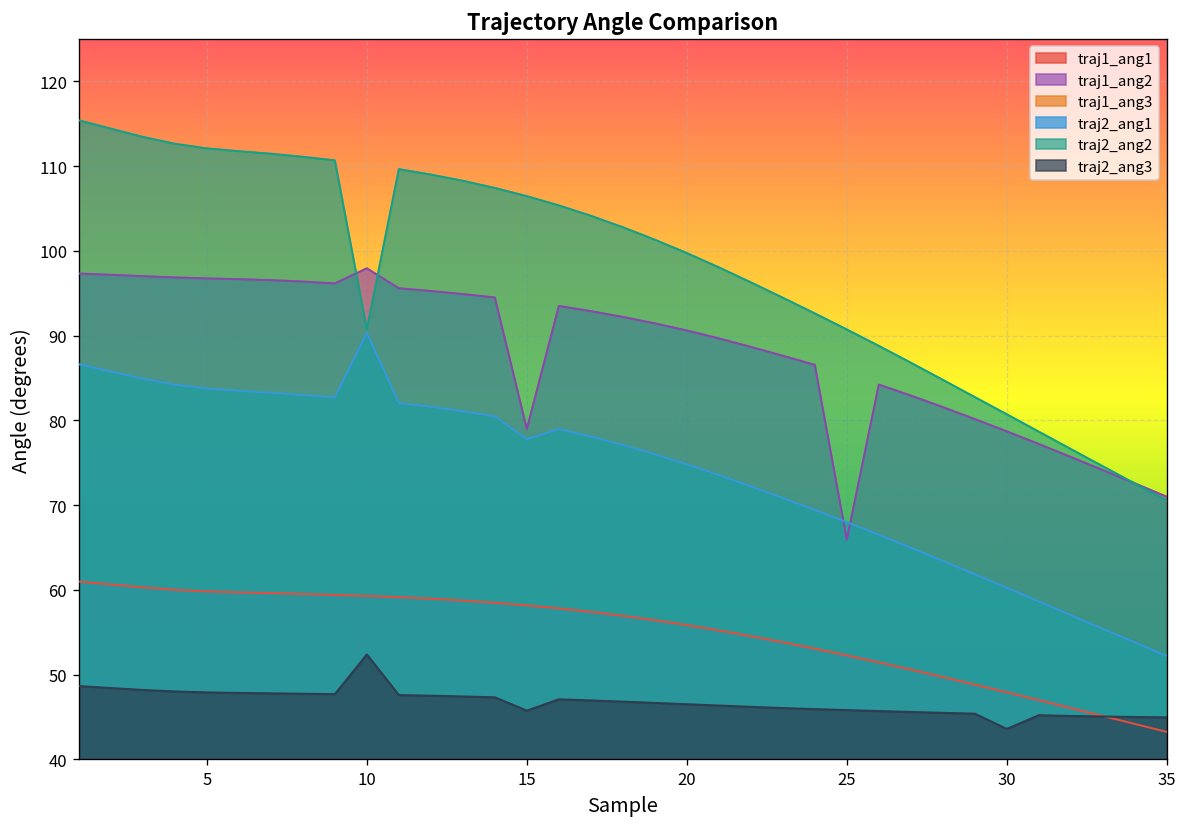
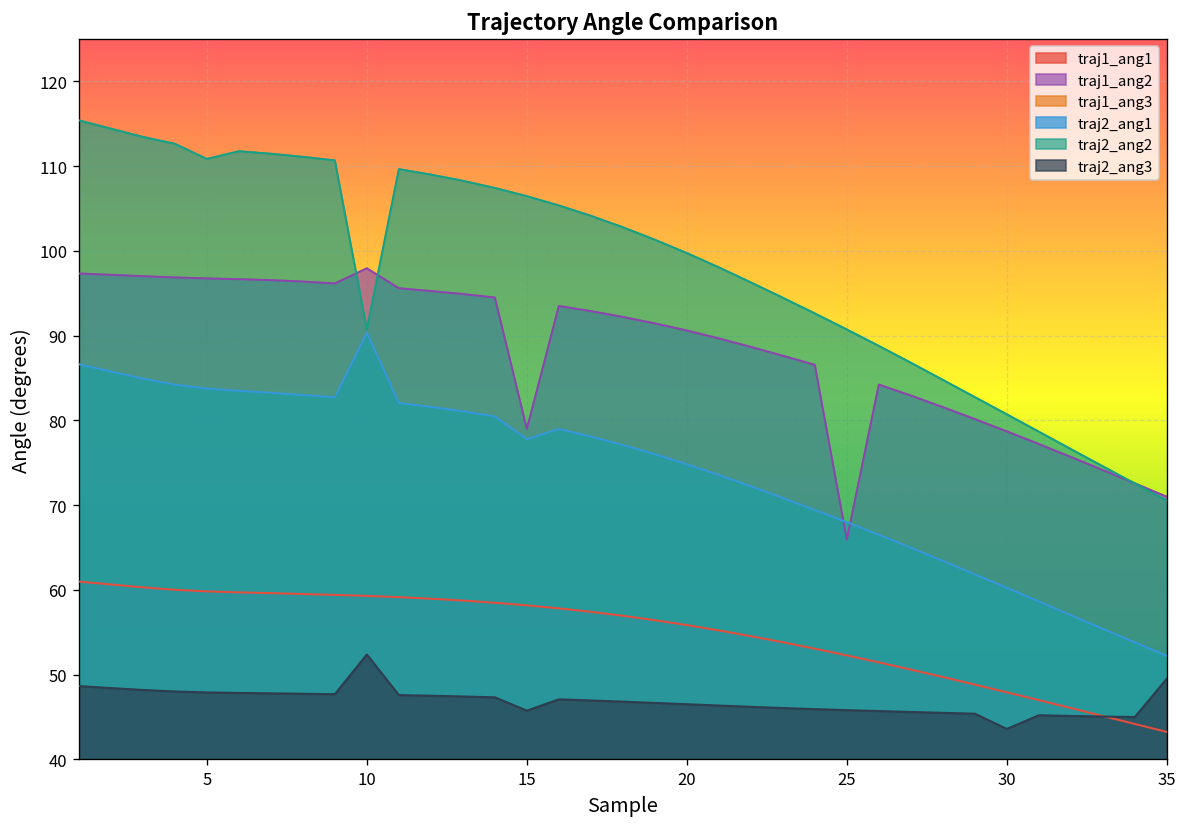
  {
    "traj1_ang2": {
      "5": 97,
      "10": 98,
      "15": 79,
      "20": 91,
      "25": 66,
      "30": 79,
      "35": 71
    },
    "traj2_ang1": {
      "5": 84,
      "10": 90,
      "15": 78,
      "20": 75,
      "25": 68,
      "30": 60,
      "35": 52
    },
    "traj2_ang2": {
-     "5": 112,
+     "5": 111,
      "10": 91,
      "15": 106,
      "20": 100,
      "25": 91,
      "30": 81,
      "35": 71
    },
    "traj2_ang3": {
      "5": 48,
      "10": 52,
      "15": 46,
      "20": 47,
      "25": 46,
      "30": 44,
-     "35": 45
+     "35": 50
    }
  }
